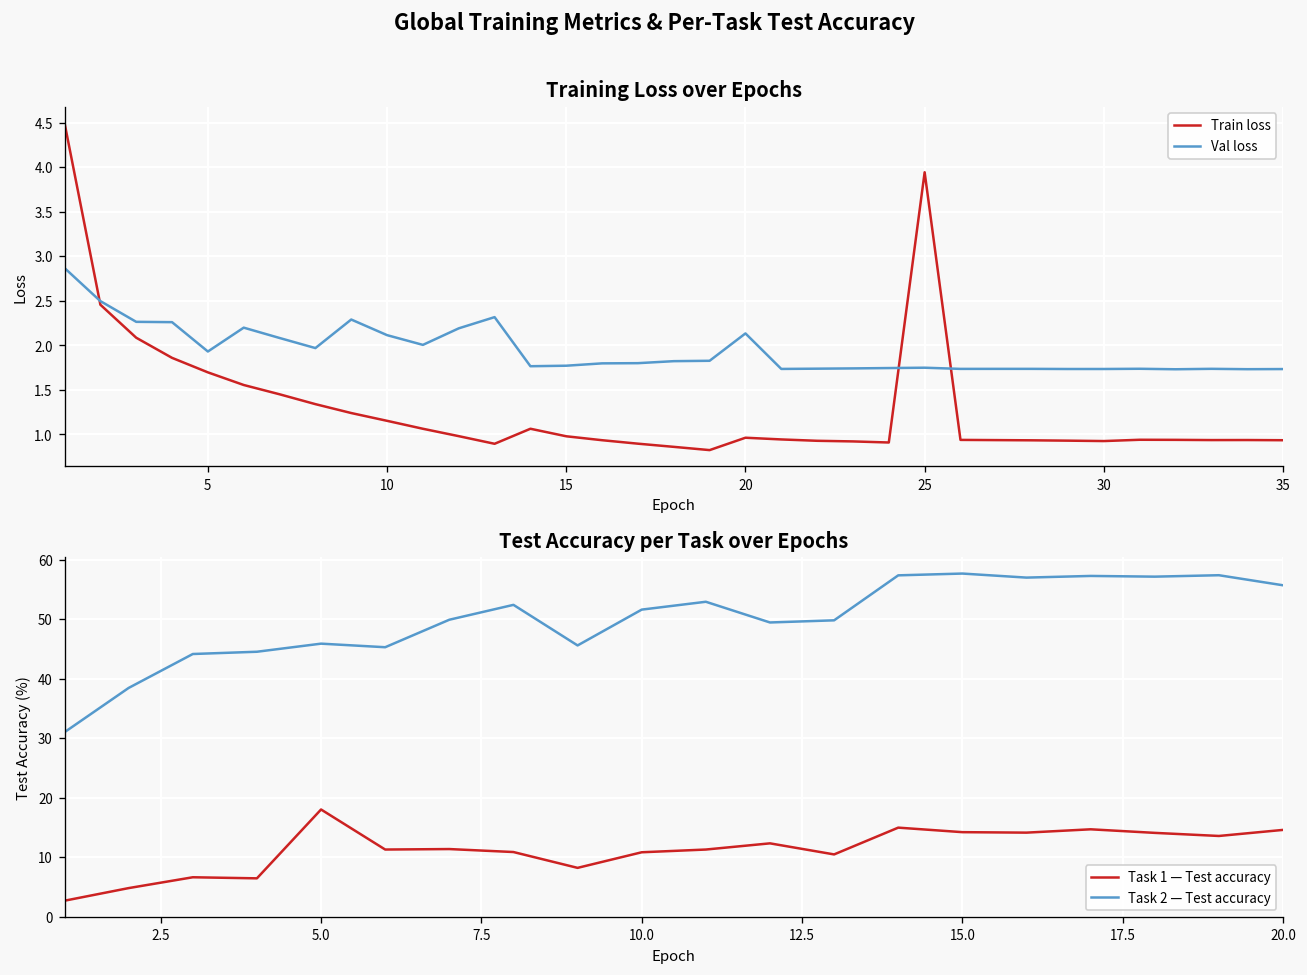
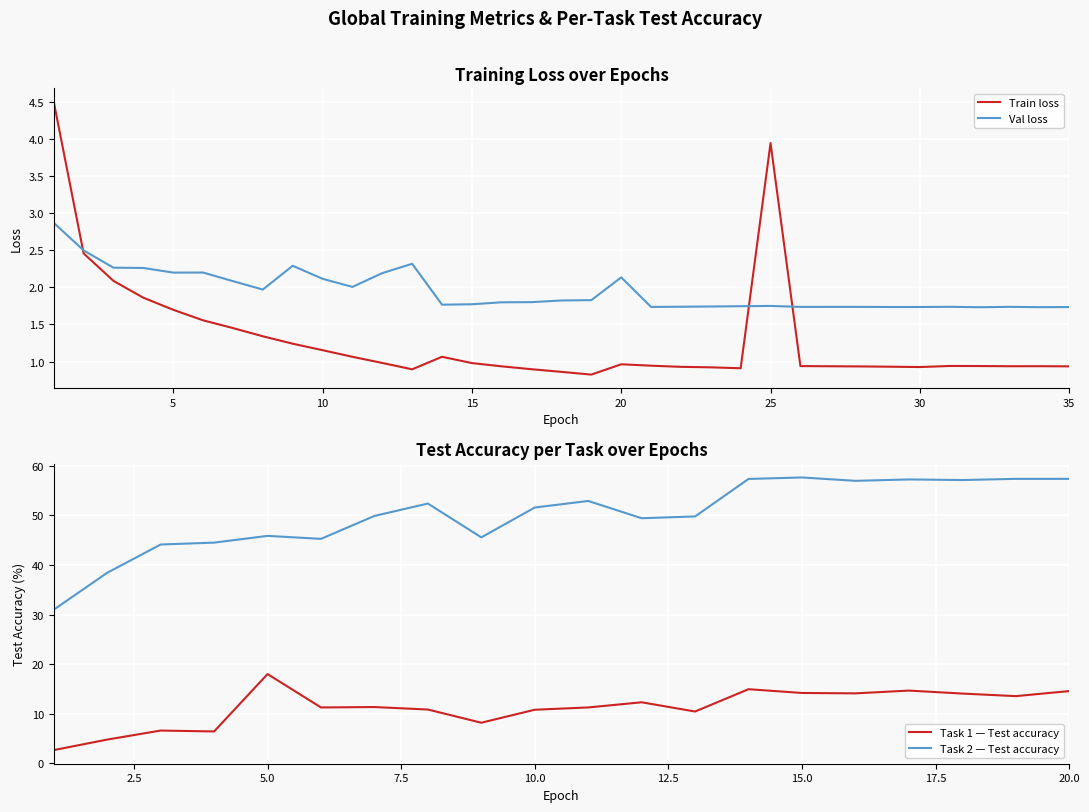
  {
    "Training Loss over Epochs": {
      "Train loss": {
        "5": 1.7,
        "10": 1.2,
        "15": 1.0,
        "20": 1.0,
        "25": 3.9,
        "30": 0.9,
        "35": 0.9
      },
      "Val loss": {
-       "5": 1.9,
+       "5": 2.2,
        "10": 2.1,
        "15": 1.8,
        "20": 2.1,
        "25": 1.7,
        "30": 1.7,
        "35": 1.7
      }
    },
    "Test Accuracy per Task over Epochs": {
      "Task 1 — Test accuracy": {
        "5.0": 18,
        "10.0": 11,
        "15.0": 14,
        "20.0": 15
      },
      "Task 2 — Test accuracy": {
        "5.0": 46,
        "10.0": 52,
        "15.0": 58,
-       "20.0": 56
+       "20.0": 57
      }
    }
  }
